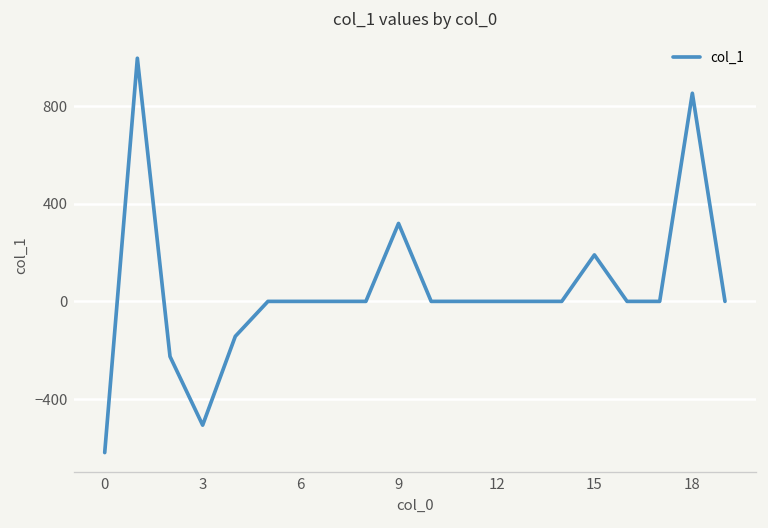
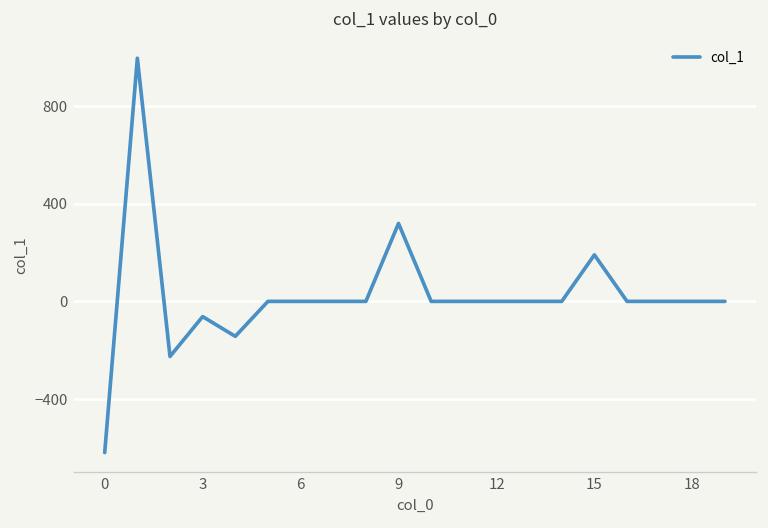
  {
    "0": -620,
-   "3": -510,
+   "3": -60,
    "6": 0,
    "9": 320,
    "12": 0,
    "15": 190,
-   "18": 850
+   "18": 0
  }
